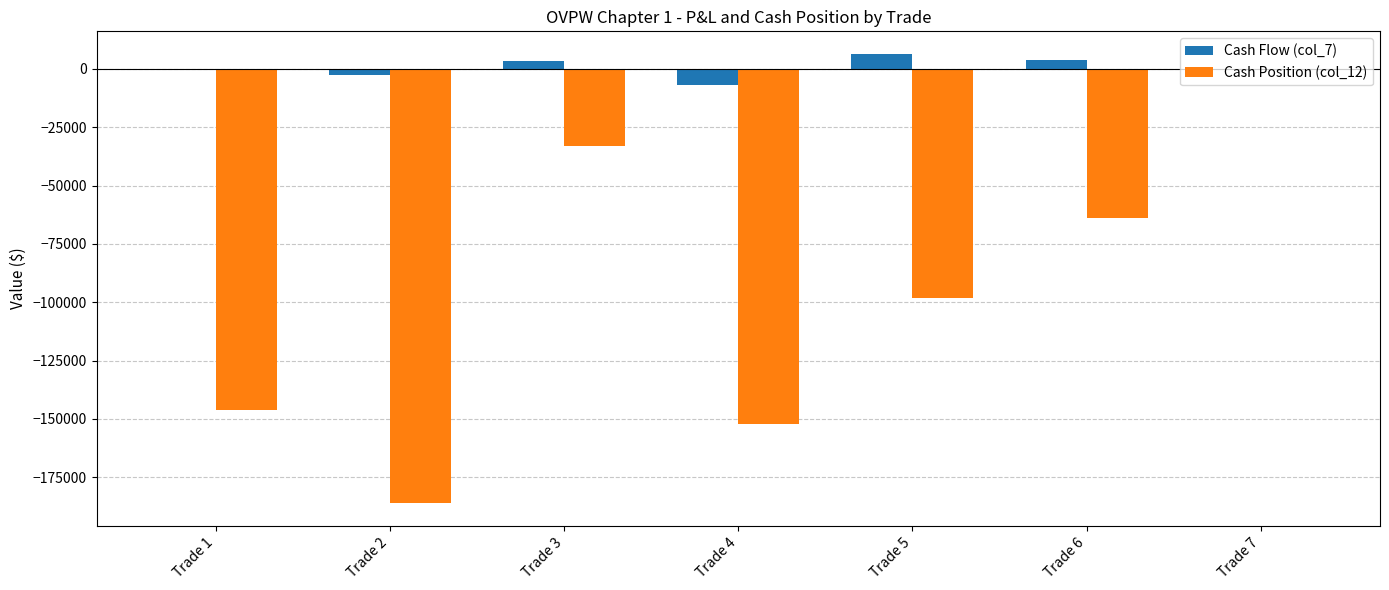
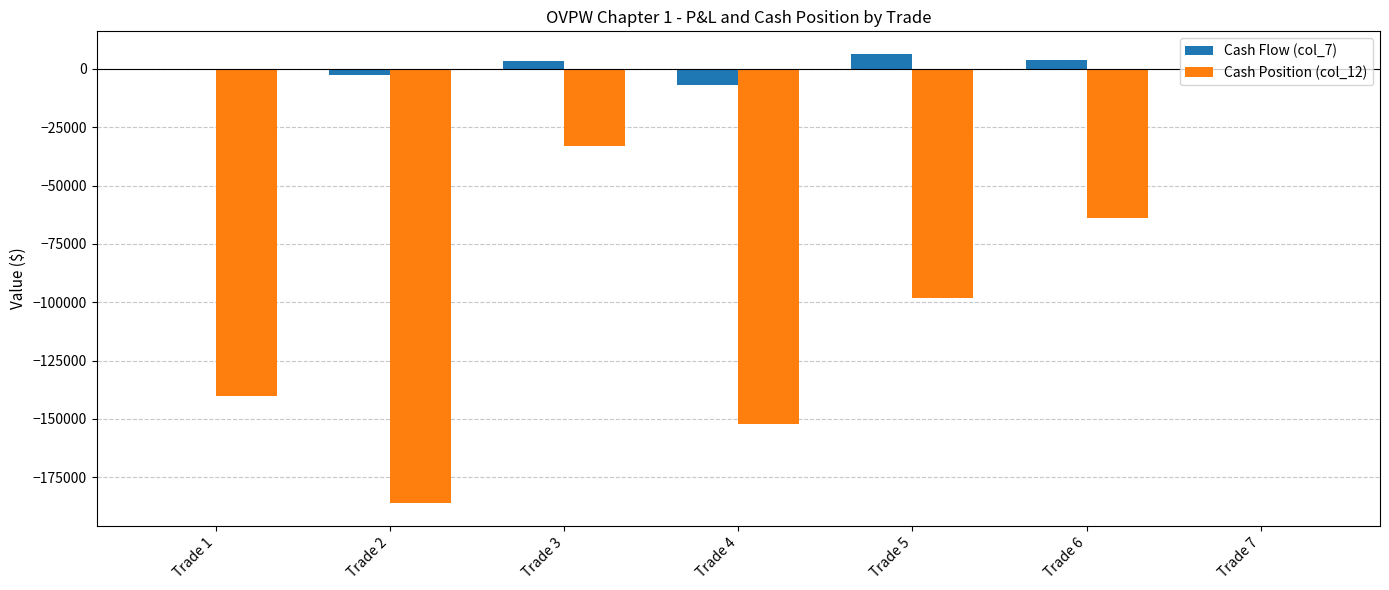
  {
    "Cash Flow (col_7)": {
      "Trade 1": 0,
      "Trade 2": -3000,
      "Trade 3": 3000,
      "Trade 4": -7000,
      "Trade 5": 7000,
      "Trade 6": 4000
    },
    "Cash Position (col_12)": {
-     "Trade 1": -146000,
+     "Trade 1": -140000,
      "Trade 2": -186000,
      "Trade 3": -33000,
      "Trade 4": -152000,
      "Trade 5": -98000,
      "Trade 6": -64000
    }
  }
